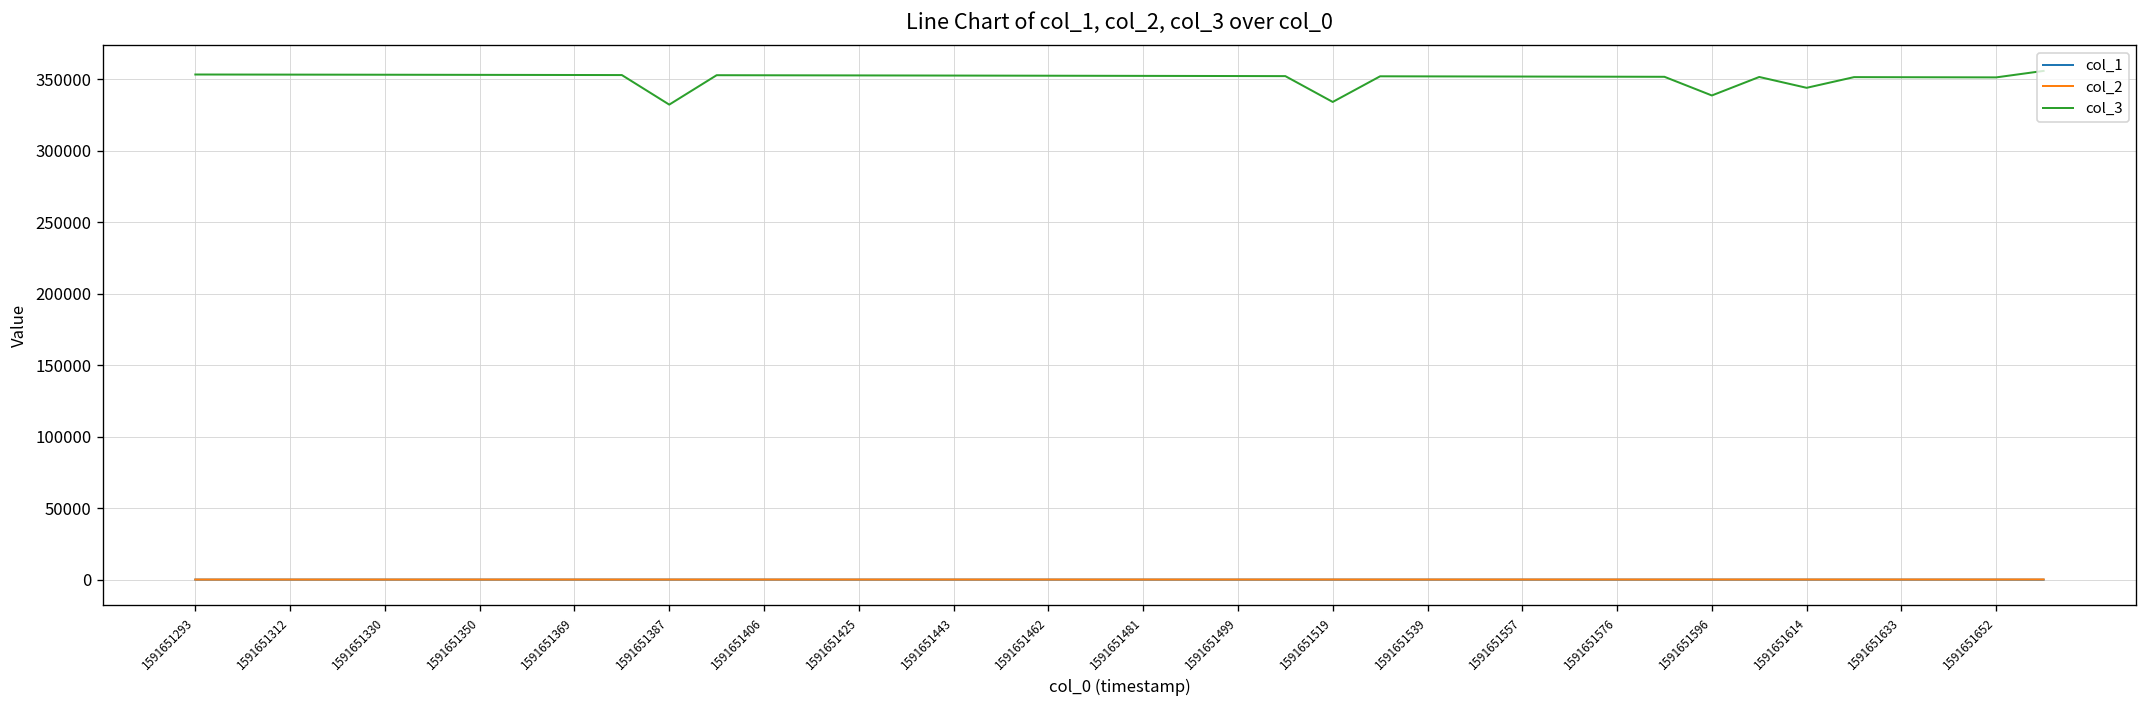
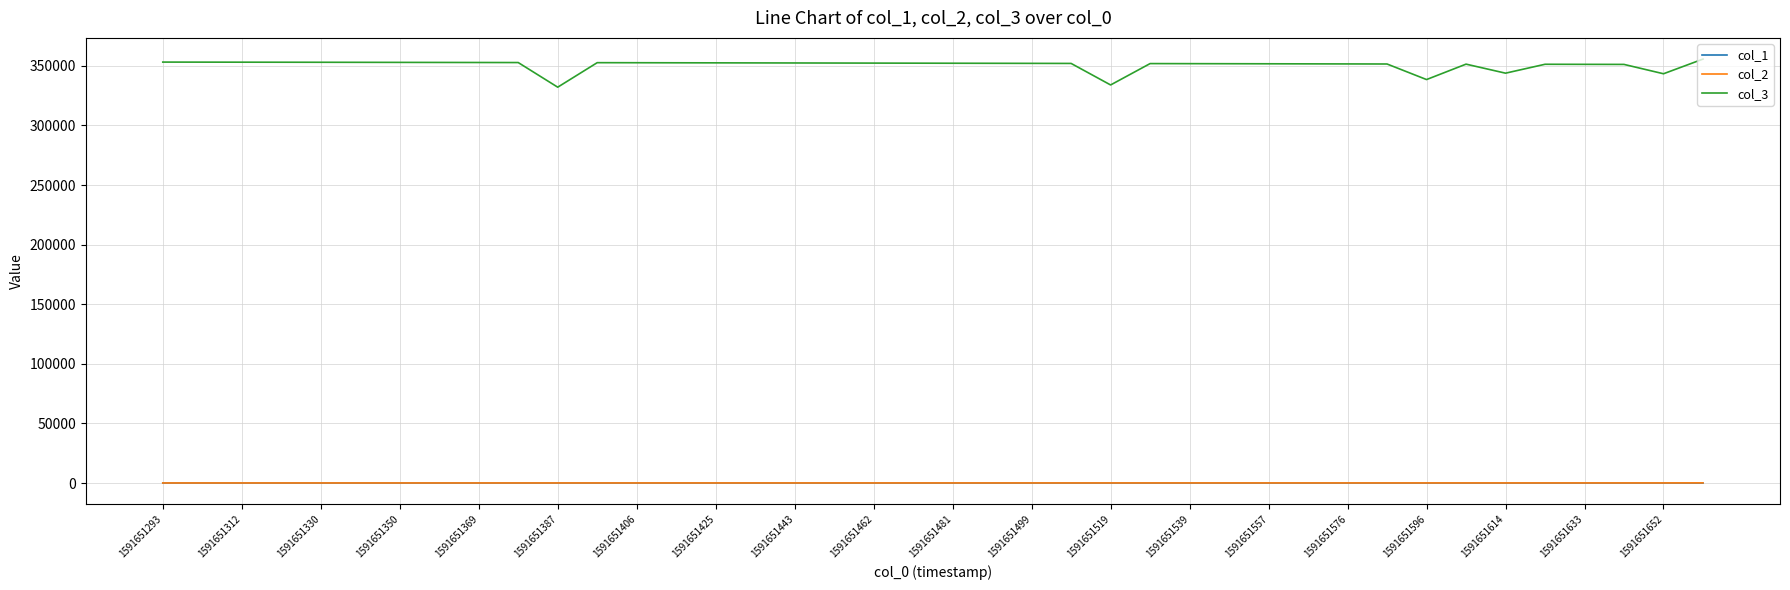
  {
    "col_2": {
      "1591651293": 0,
      "1591651312": 0,
      "1591651330": 0,
      "1591651350": 0,
      "1591651369": 0,
      "1591651387": 0,
      "1591651406": 0,
      "1591651425": 0,
      "1591651443": 0,
      "1591651462": 0,
      "1591651481": 0,
      "1591651499": 0,
      "1591651519": 0,
      "1591651539": 0,
      "1591651557": 0,
      "1591651576": 0,
      "1591651596": 0,
      "1591651614": 0,
      "1591651633": 0,
      "1591651652": 0
    },
    "col_3": {
      "1591651293": 353000,
      "1591651312": 353000,
      "1591651330": 353000,
      "1591651350": 353000,
      "1591651369": 353000,
      "1591651387": 332000,
      "1591651406": 353000,
      "1591651425": 353000,
      "1591651443": 352000,
      "1591651462": 352000,
      "1591651481": 352000,
      "1591651499": 352000,
      "1591651519": 334000,
      "1591651539": 352000,
      "1591651557": 352000,
      "1591651576": 352000,
      "1591651596": 339000,
      "1591651614": 344000,
      "1591651633": 351000,
-     "1591651652": 351000
+     "1591651652": 343000
    }
  }
